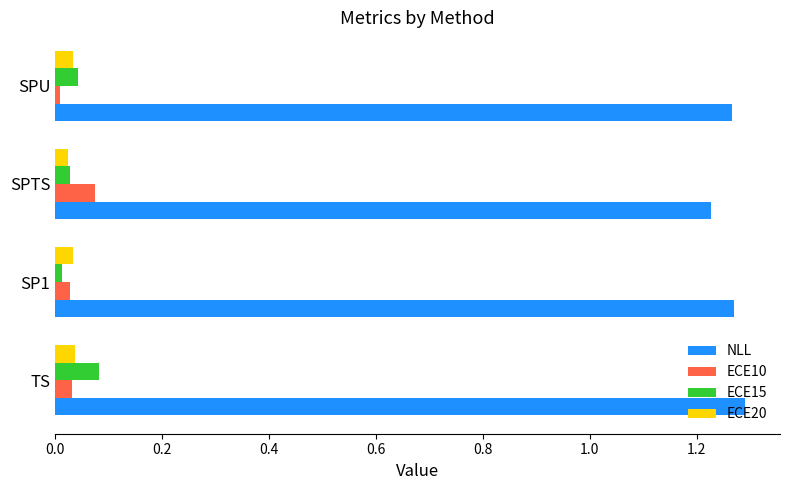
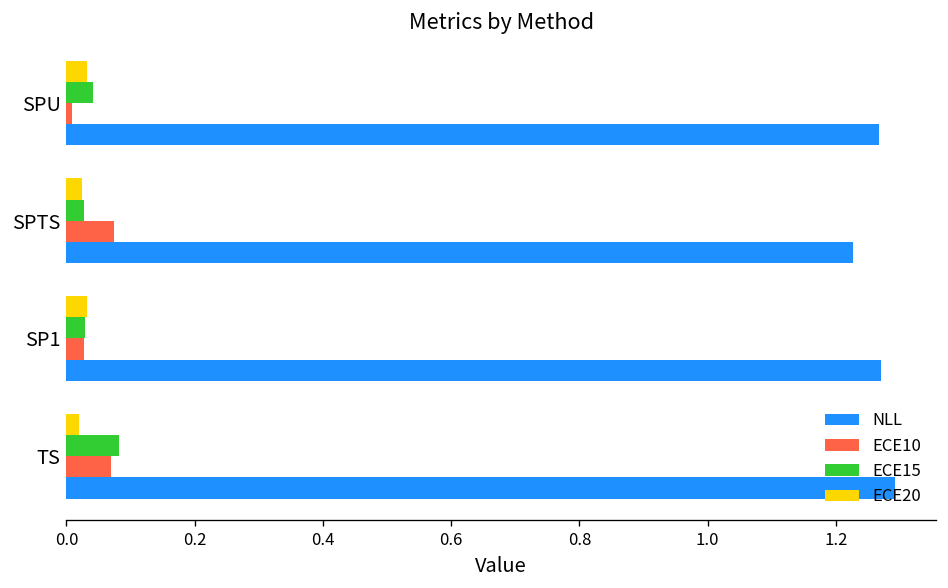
  {
    "NLL": {
      "SPU": 1.27,
      "SPTS": 1.23,
      "SP1": 1.27,
      "TS": 1.29
    },
    "ECE10": {
      "SPU": 0.01,
      "SPTS": 0.07,
      "SP1": 0.03,
-     "TS": 0.03
+     "TS": 0.07
    },
    "ECE15": {
      "SPU": 0.04,
      "SPTS": 0.03,
-     "SP1": 0.01,
+     "SP1": 0.03,
      "TS": 0.08
    },
    "ECE20": {
      "SPU": 0.03,
      "SPTS": 0.02,
      "SP1": 0.03,
-     "TS": 0.04
+     "TS": 0.02
    }
  }
